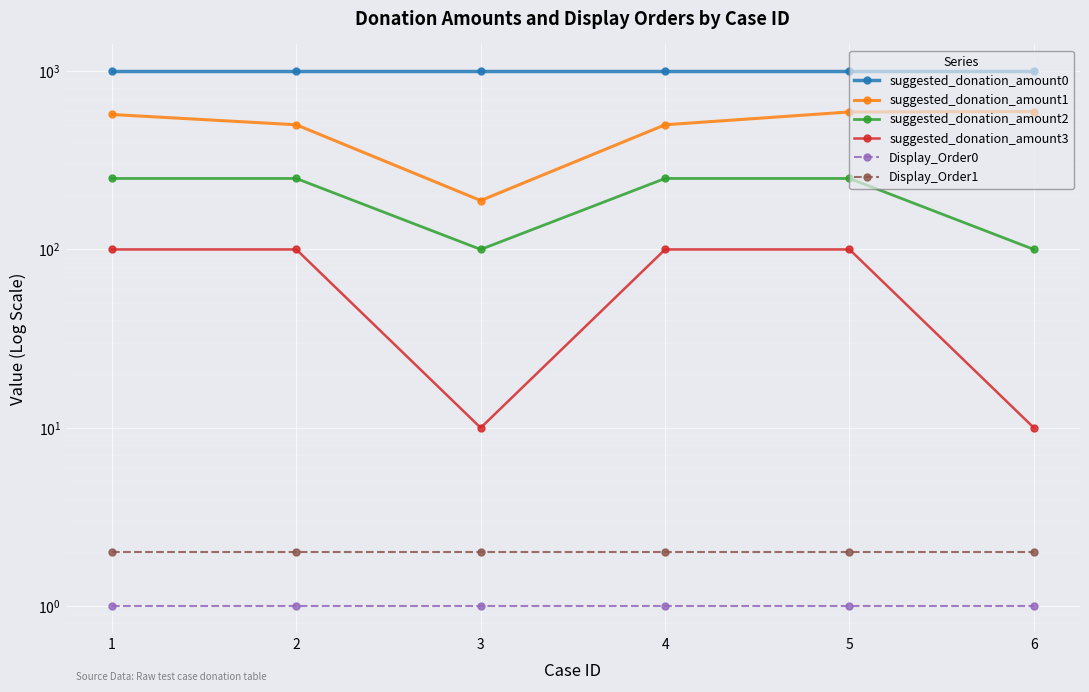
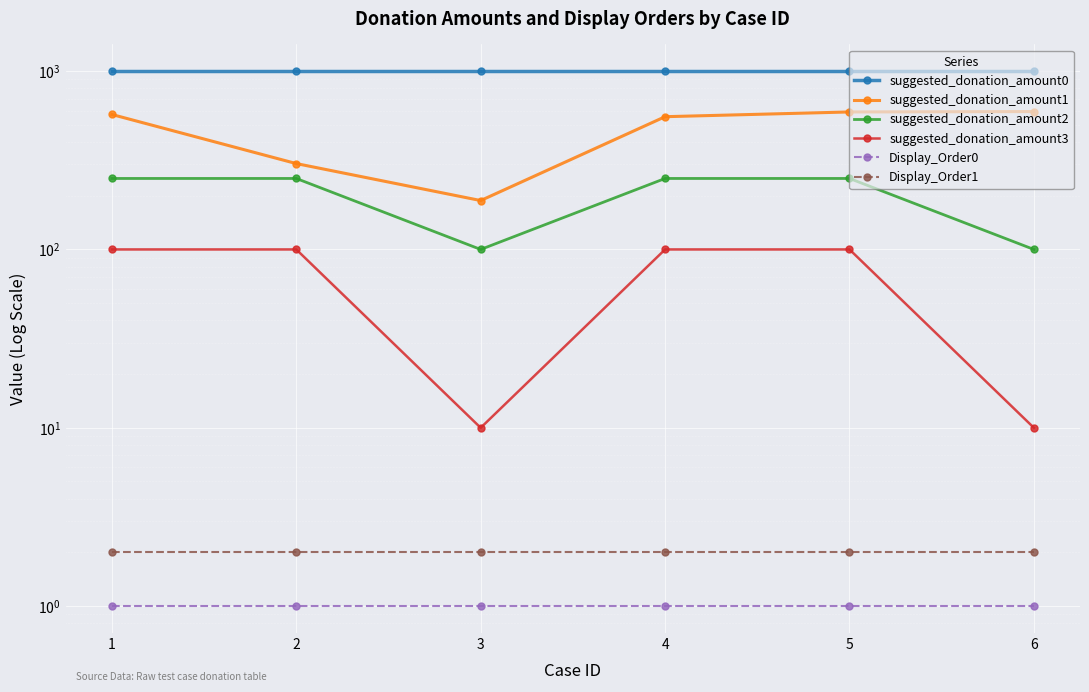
  {
    "suggested_donation_amount0": {
      "1": 1000,
      "2": 1000,
      "3": 1000,
      "4": 1000
    },
    "suggested_donation_amount1": {
      "1": 570,
-     "2": 500,
+     "2": 300,
      "3": 190,
-     "4": 500
+     "4": 560
    },
    "suggested_donation_amount2": {
      "1": 250,
      "2": 250,
      "3": 100,
      "4": 250,
      "6": 100
    },
    "suggested_donation_amount3": {
      "1": 100,
      "2": 100,
      "3": 10,
      "4": 100,
      "5": 100,
      "6": 10
    },
    "Display_Order0": {
      "1": 1,
      "2": 1,
      "3": 1,
      "4": 1,
      "5": 1,
      "6": 1
    },
    "Display_Order1": {
      "1": 2,
      "2": 2,
      "3": 2,
      "4": 2,
      "5": 2,
      "6": 2
    }
  }
